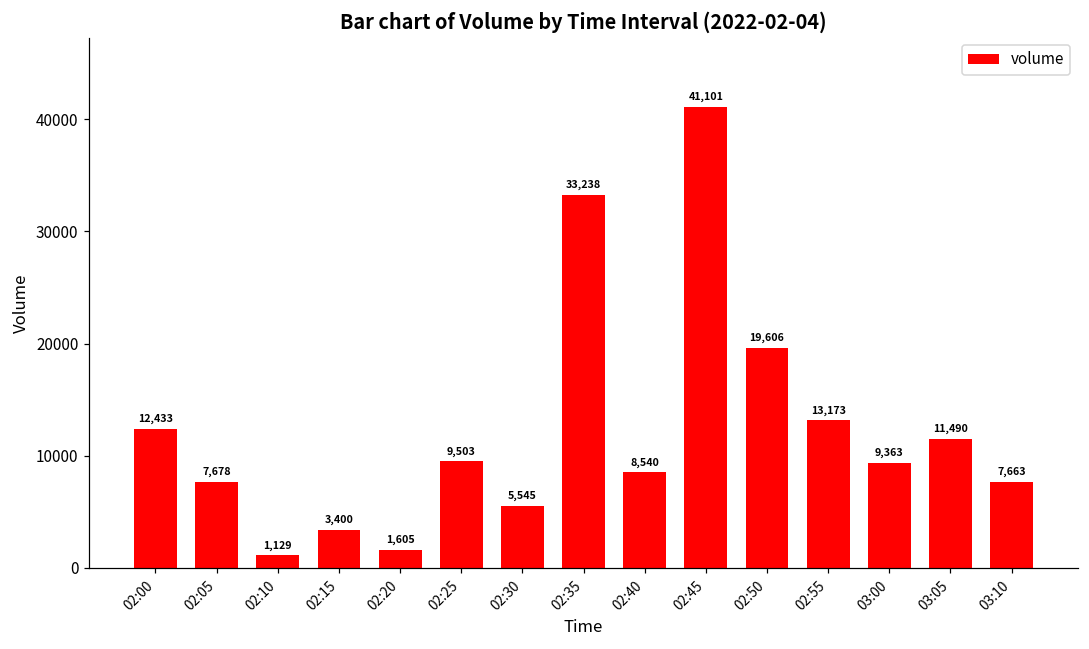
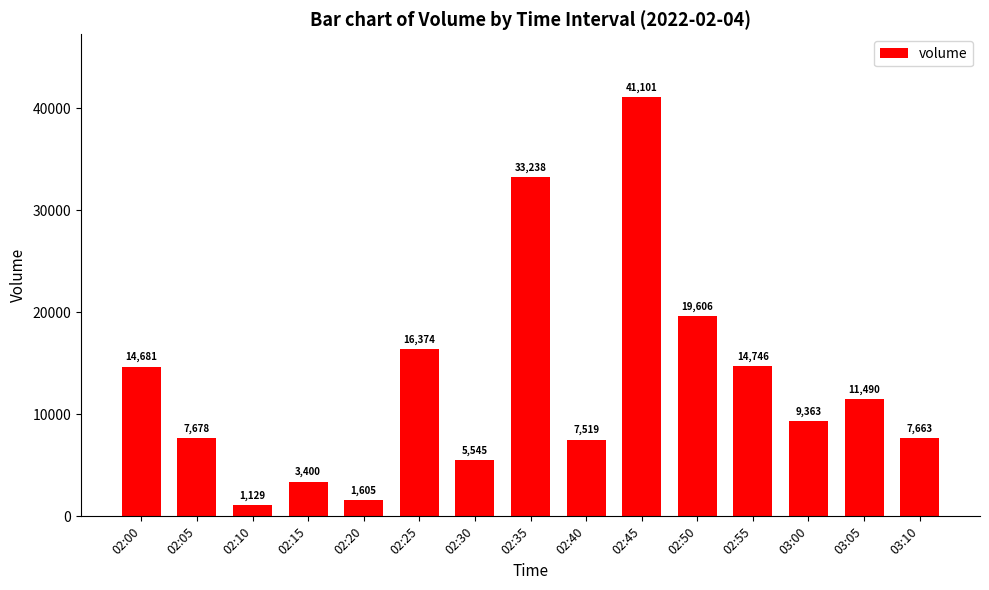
  {
-   "02:00": "12,433",
+   "02:00": "14,681",
    "02:05": "7,678",
    "02:10": "1,129",
    "02:15": "3,400",
    "02:20": "1,605",
-   "02:25": "9,503",
+   "02:25": "16,374",
    "02:30": "5,545",
    "02:35": "33,238",
-   "02:40": "8,540",
+   "02:40": "7,519",
    "02:45": "41,101",
    "02:50": "19,606",
-   "02:55": "13,173",
+   "02:55": "14,746",
    "03:00": "9,363",
    "03:05": "11,490",
    "03:10": "7,663"
  }
